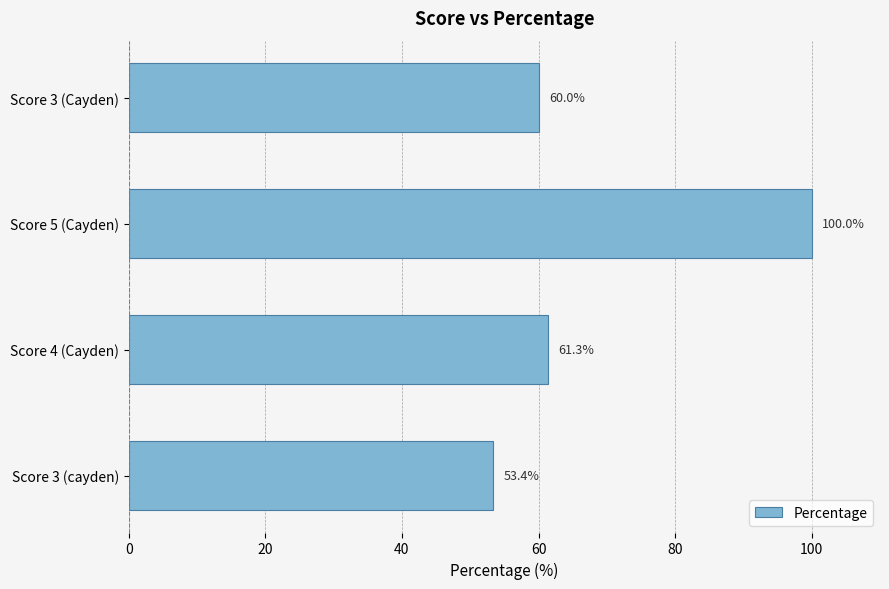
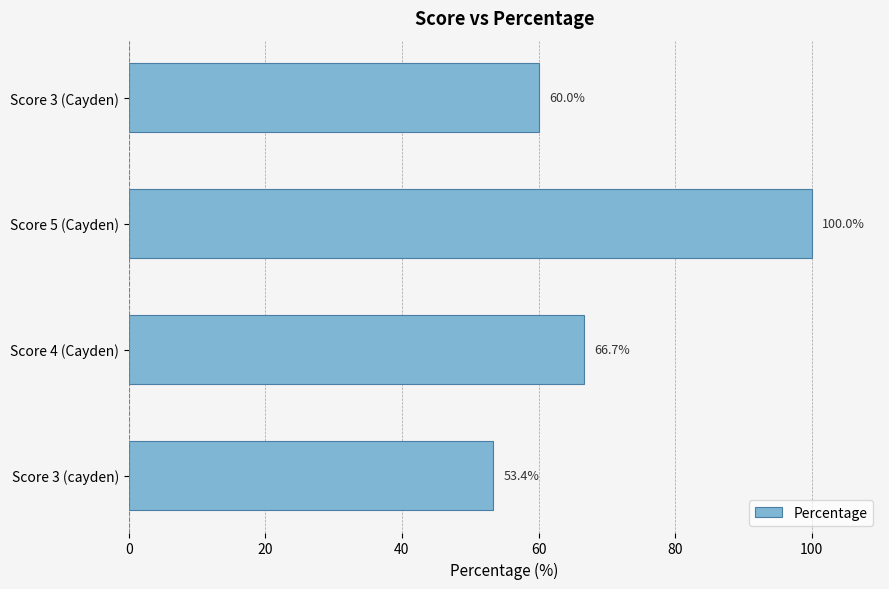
  {
    "Score 3 (Cayden)": "60.0%",
    "Score 5 (Cayden)": "100.0%",
-   "Score 4 (Cayden)": "61.3%",
+   "Score 4 (Cayden)": "66.7%",
    "Score 3 (cayden)": "53.4%"
  }
